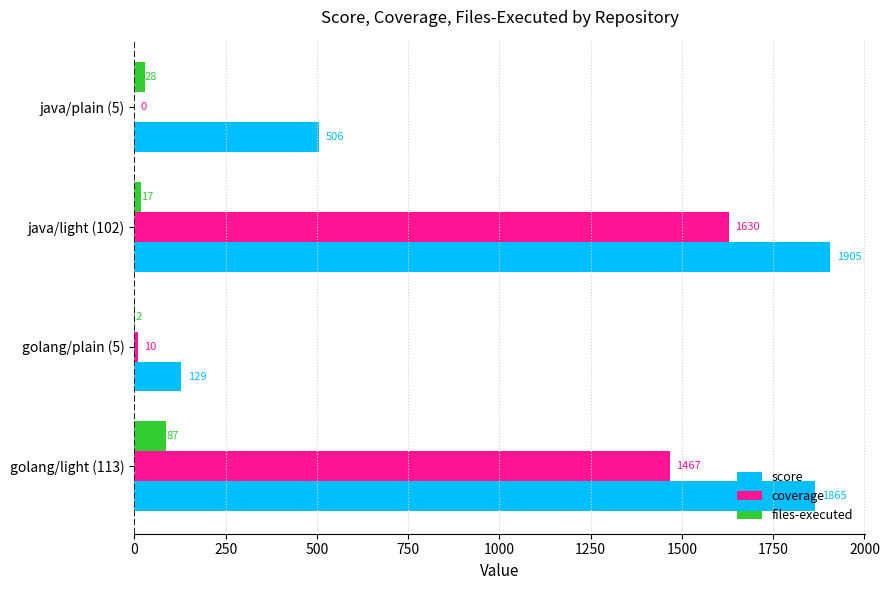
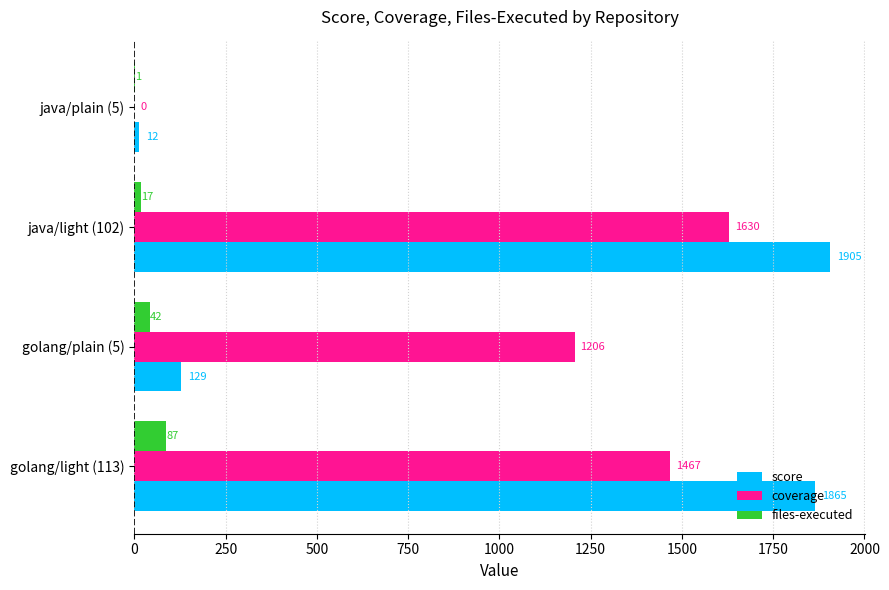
  {
    "score": {
-     "java/plain (5)": 506,
+     "java/plain (5)": 12,
      "java/light (102)": 1905,
      "golang/plain (5)": 129,
      "golang/light (113)": 1865
    },
    "coverage": {
      "java/plain (5)": 0,
      "java/light (102)": 1630,
-     "golang/plain (5)": 10,
+     "golang/plain (5)": 1206,
      "golang/light (113)": 1467
    },
    "files-executed": {
-     "java/plain (5)": 28,
+     "java/plain (5)": 1,
      "java/light (102)": 17,
-     "golang/plain (5)": 2,
+     "golang/plain (5)": 42,
      "golang/light (113)": 87
    }
  }
